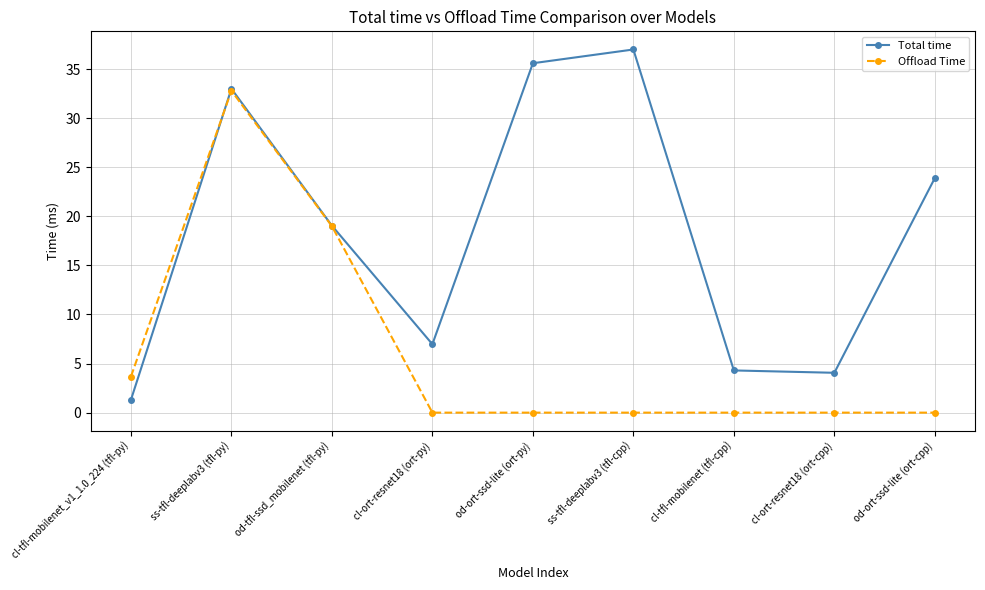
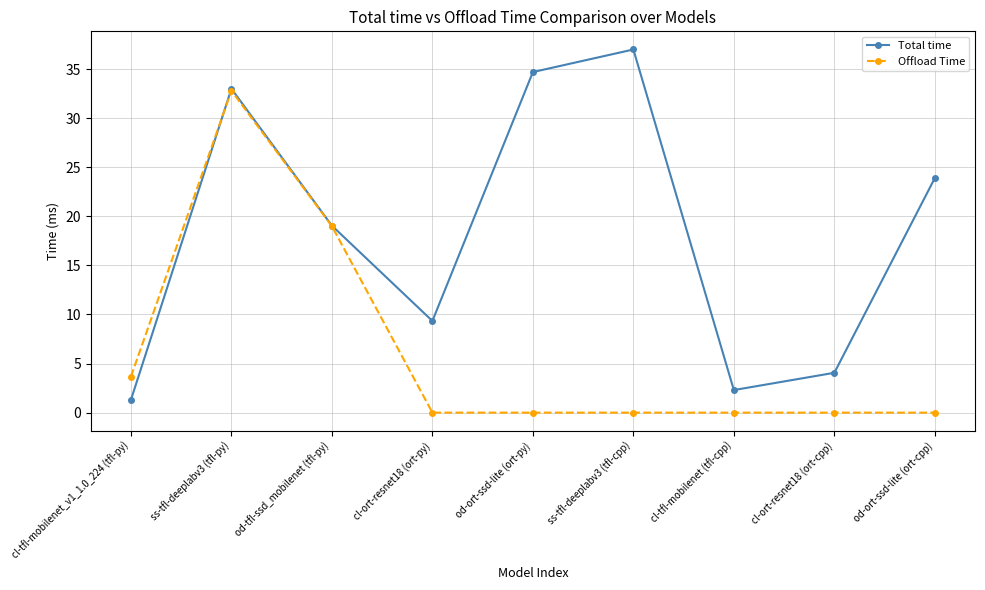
  {
    "Total time": {
      "cl-tfl-mobilenet_v1_1.0_224 (tfl-py)": 1,
-     "cl-ort-resnet18 (ort-py)": 7,
-     "od-ort-ssd-lite (ort-py)": 36,
+     "cl-ort-resnet18 (ort-py)": 9,
+     "od-ort-ssd-lite (ort-py)": 35,
      "ss-tfl-deeplabv3 (tfl-cpp)": 37,
-     "cl-tfl-mobilenet (tfl-cpp)": 4,
+     "cl-tfl-mobilenet (tfl-cpp)": 2,
      "cl-ort-resnet18 (ort-cpp)": 4,
      "od-ort-ssd-lite (ort-cpp)": 24
    },
    "Offload Time": {
      "cl-tfl-mobilenet_v1_1.0_224 (tfl-py)": 4,
      "cl-ort-resnet18 (ort-py)": 0,
      "od-ort-ssd-lite (ort-py)": 0,
      "ss-tfl-deeplabv3 (tfl-cpp)": 0,
      "cl-tfl-mobilenet (tfl-cpp)": 0,
      "cl-ort-resnet18 (ort-cpp)": 0,
      "od-ort-ssd-lite (ort-cpp)": 0
    }
  }
